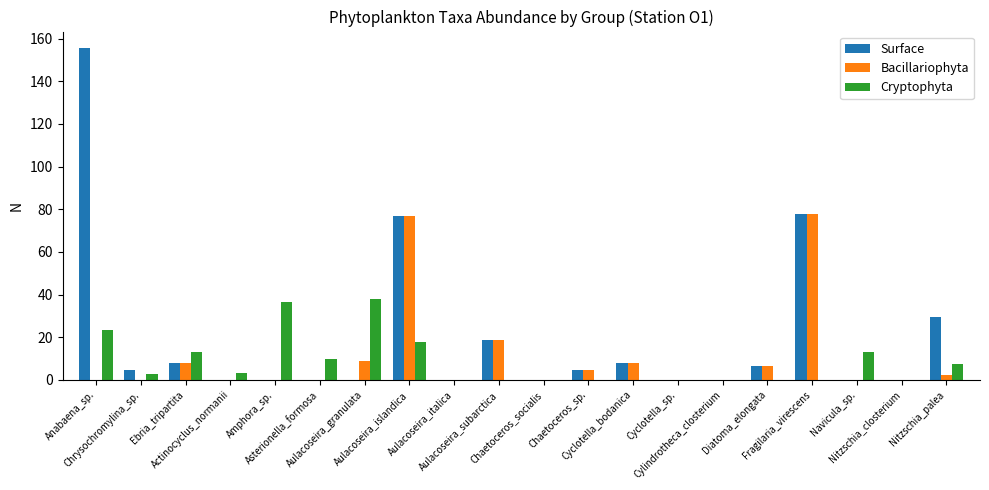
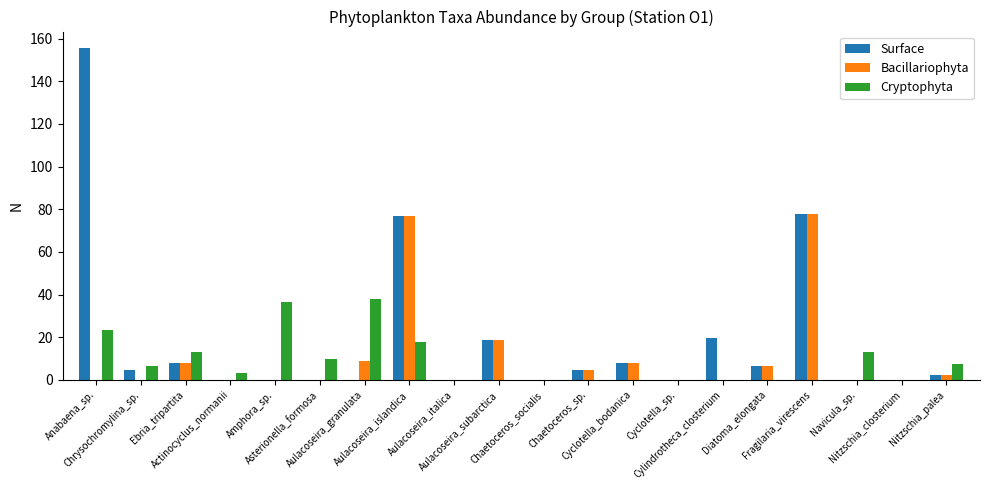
  {
    "Surface": {
      "Anabaena_sp.": 156,
      "Chrysochromylina_sp.": 4,
      "Ebria_tripartita": 8,
      "Actinocyclus_normanii": 0,
      "Amphora_sp.": 0,
      "Asterionella_formosa": 0,
      "Aulacoseira_granulata": 0,
      "Aulacoseira_islandica": 77,
      "Aulacoseira_italica": 0,
      "Aulacoseira_subarctica": 19,
      "Chaetoceros_socialis": 0,
      "Chaetoceros_sp.": 4,
      "Cyclotella_bodanica": 8,
      "Cyclotella_sp.": 0,
-     "Cylindrotheca_closterium": 0,
+     "Cylindrotheca_closterium": 20,
      "Diatoma_elongata": 7,
      "Fragilaria_virescens": 78,
      "Navicula_sp.": 0,
      "Nitzschia_closterium": 0,
-     "Nitzschia_palea": 29
+     "Nitzschia_palea": 2
    },
    "Bacillariophyta": {
      "Anabaena_sp.": 0,
      "Chrysochromylina_sp.": 0,
      "Ebria_tripartita": 8,
      "Actinocyclus_normanii": 0,
      "Amphora_sp.": 0,
      "Asterionella_formosa": 0,
      "Aulacoseira_granulata": 9,
      "Aulacoseira_islandica": 77,
      "Aulacoseira_italica": 0,
      "Aulacoseira_subarctica": 19,
      "Chaetoceros_socialis": 0,
      "Chaetoceros_sp.": 4,
      "Cyclotella_bodanica": 8,
      "Cyclotella_sp.": 0,
      "Cylindrotheca_closterium": 0,
      "Diatoma_elongata": 7,
      "Fragilaria_virescens": 78,
      "Navicula_sp.": 0,
      "Nitzschia_closterium": 0,
      "Nitzschia_palea": 2
    },
    "Cryptophyta": {
      "Anabaena_sp.": 23,
-     "Chrysochromylina_sp.": 3,
+     "Chrysochromylina_sp.": 7,
      "Ebria_tripartita": 13,
      "Actinocyclus_normanii": 3,
      "Amphora_sp.": 37,
      "Asterionella_formosa": 10,
      "Aulacoseira_granulata": 38,
      "Aulacoseira_islandica": 18,
      "Aulacoseira_italica": 0,
      "Aulacoseira_subarctica": 0,
      "Chaetoceros_socialis": 0,
      "Chaetoceros_sp.": 0,
      "Cyclotella_bodanica": 0,
      "Cyclotella_sp.": 0,
      "Cylindrotheca_closterium": 0,
      "Diatoma_elongata": 0,
      "Fragilaria_virescens": 0,
      "Navicula_sp.": 13,
      "Nitzschia_closterium": 0,
      "Nitzschia_palea": 7
    }
  }
